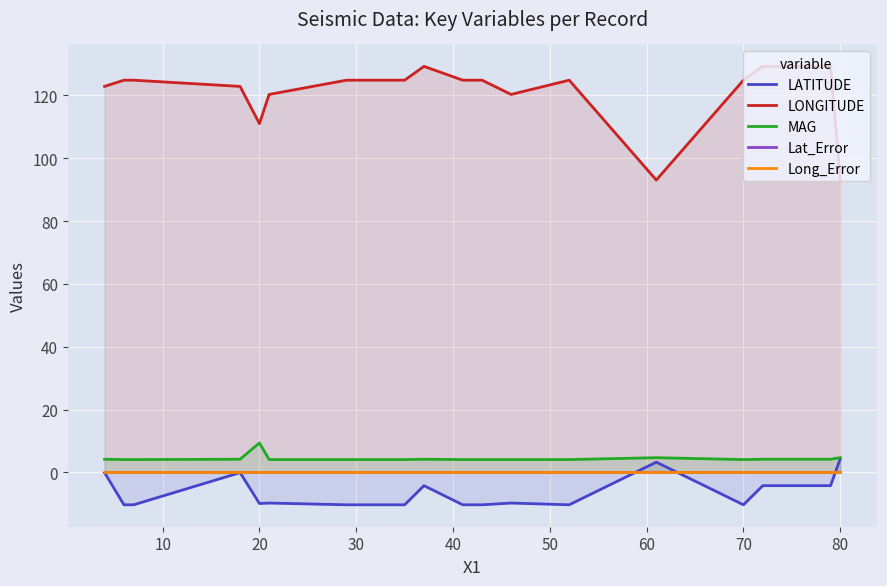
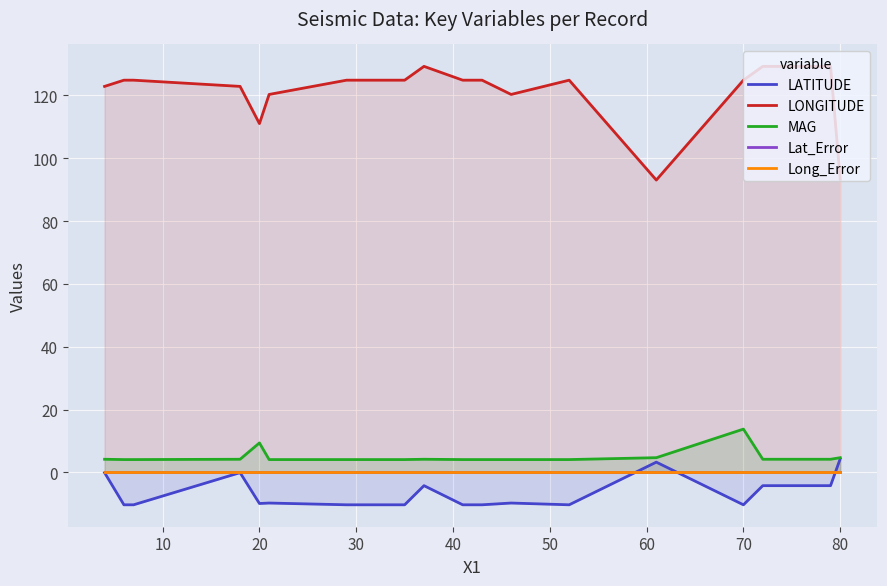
  {
    "LONGITUDE": {
      "20": 111
    },
    "MAG": {
      "20": 9,
-     "70": 4
+     "70": 14
    }
  }
